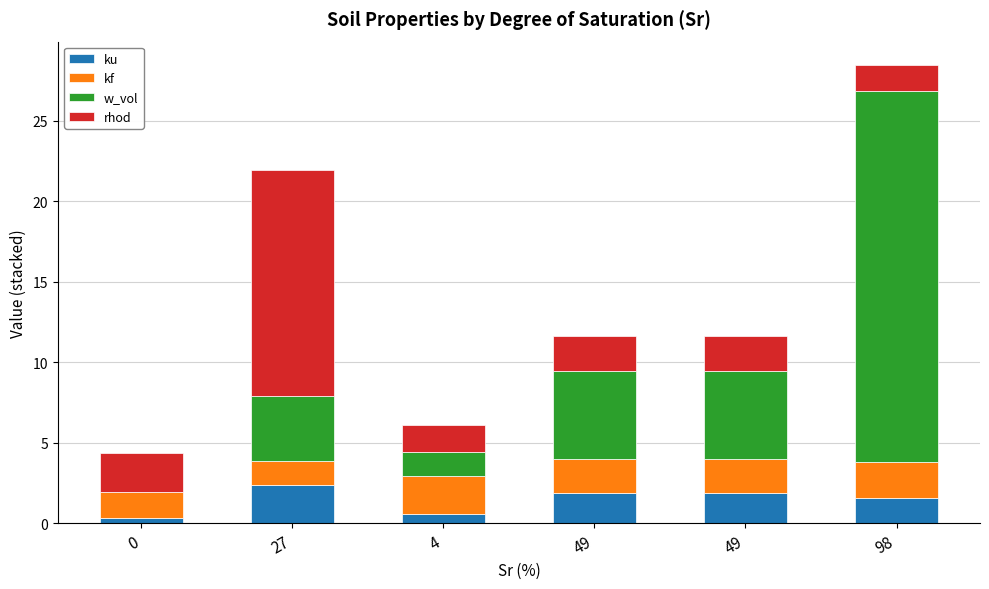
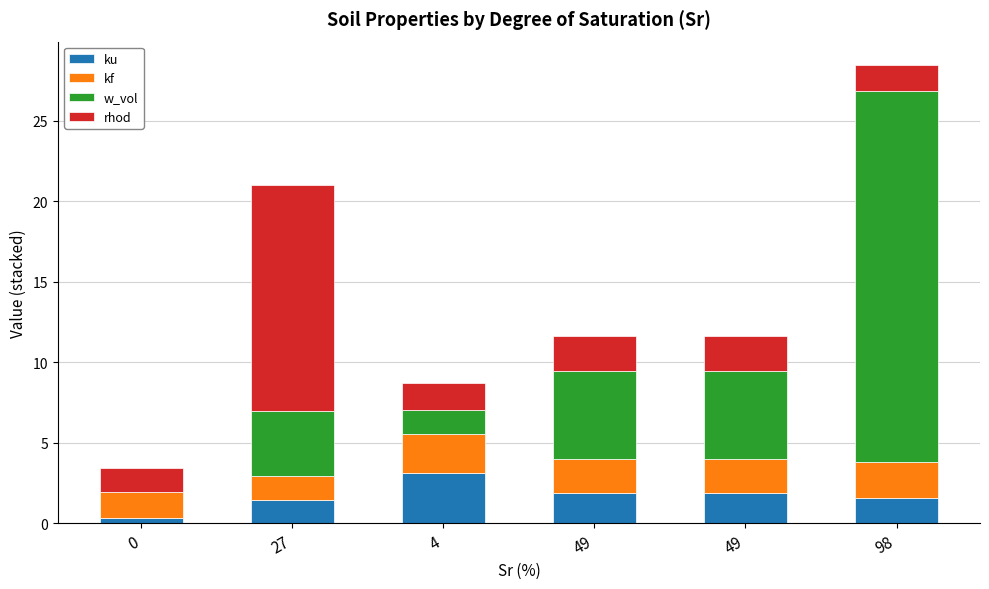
  {
    "ku": {
      "0": 0.3,
-     "27": 2.4,
-     "4": 0.6,
+     "27": 1.5,
+     "4": 3.2,
      "98": 1.6
    },
    "kf": {
      "0": 1.6,
      "27": 1.5,
      "4": 2.4,
      "98": 2.3
    },
    "w_vol": {
      "0": 0.0,
      "27": 4.0,
      "4": 1.5,
      "98": 23.0
    },
    "rhod": {
-     "0": 2.4,
+     "0": 1.5,
      "27": 14.1,
      "4": 1.7,
      "98": 1.7
    }
  }
